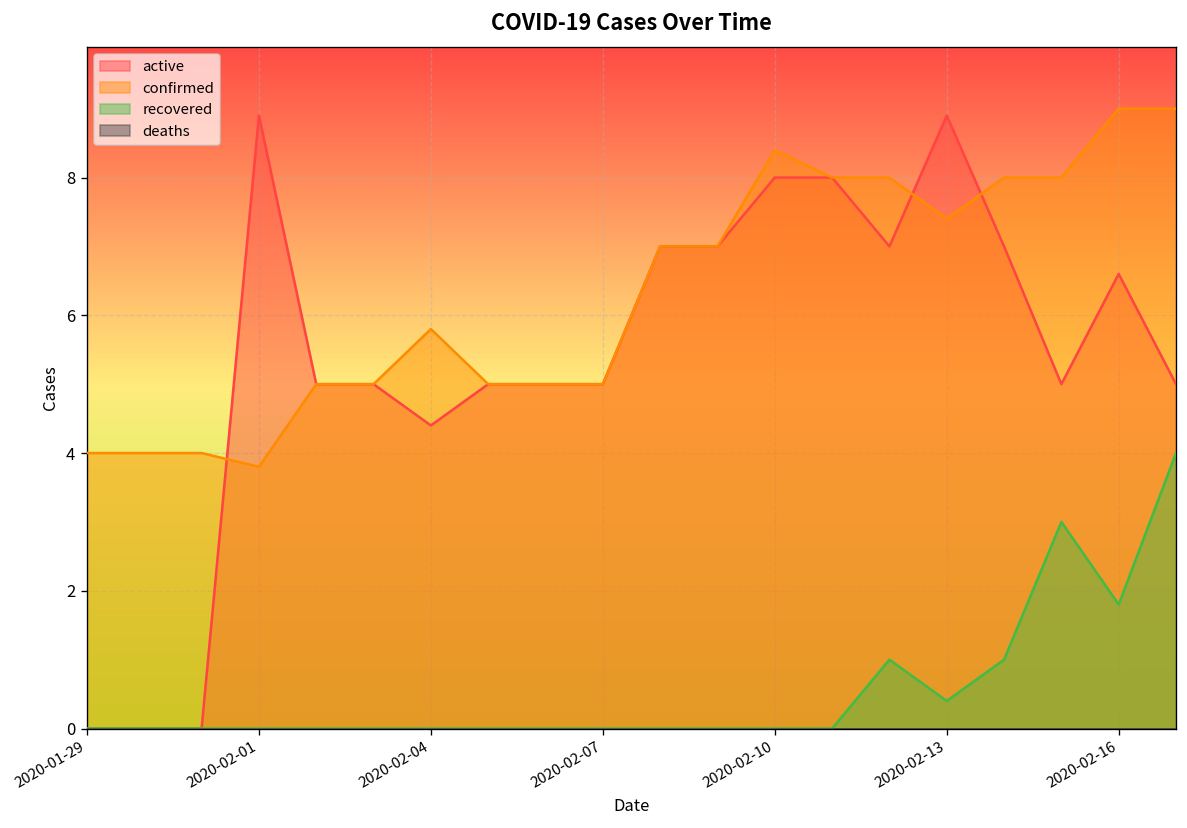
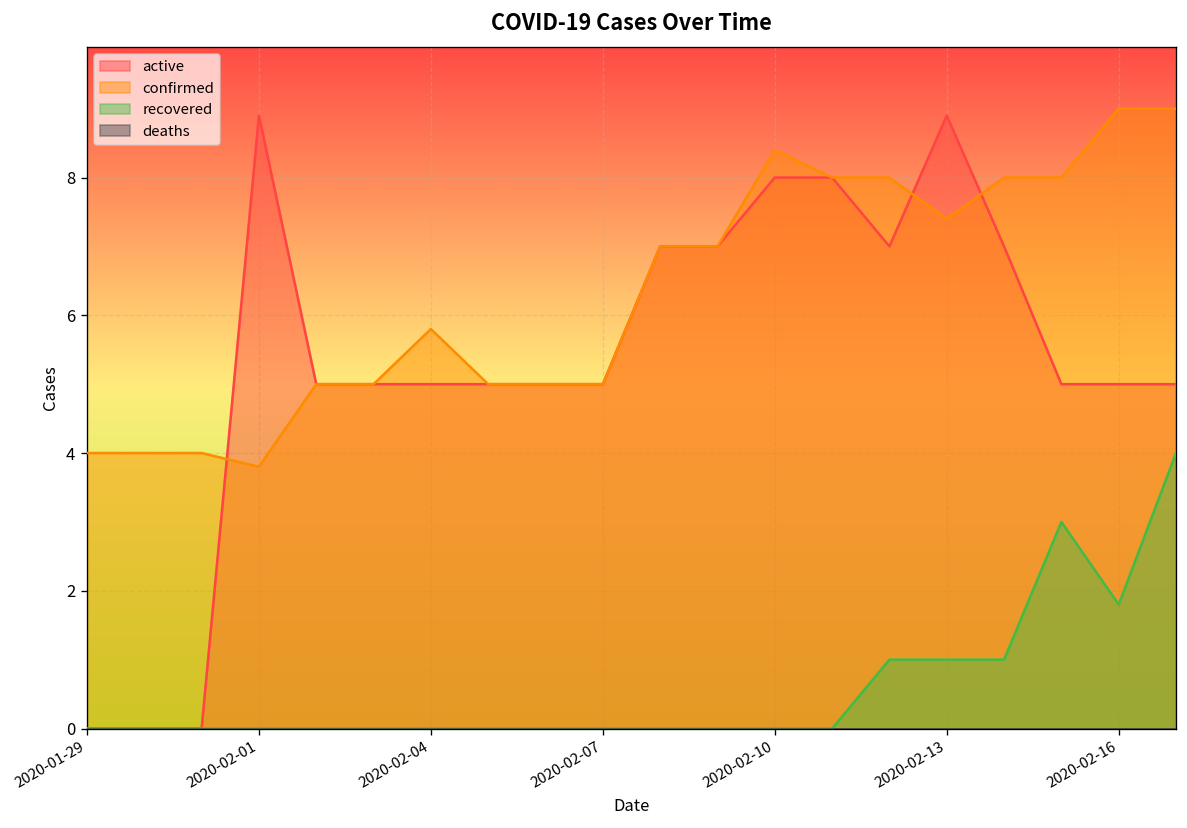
  {
    "active": {
      "2020-02-01": 8.9,
-     "2020-02-04": 4.4,
+     "2020-02-04": 5.0,
      "2020-02-10": 8.0,
      "2020-02-13": 8.9,
-     "2020-02-16": 6.6
+     "2020-02-16": 5.0
    },
    "confirmed": {
      "2020-01-29": 4.0,
      "2020-02-01": 3.8,
      "2020-02-04": 5.8,
      "2020-02-10": 8.4,
      "2020-02-13": 7.4,
      "2020-02-16": 9.0
    },
    "recovered": {
-     "2020-02-13": 0.4,
+     "2020-02-13": 1.0,
      "2020-02-16": 1.8
    },
    "deaths": {
      "2020-02-13": 0.0,
      "2020-02-16": 0.0
    }
  }
